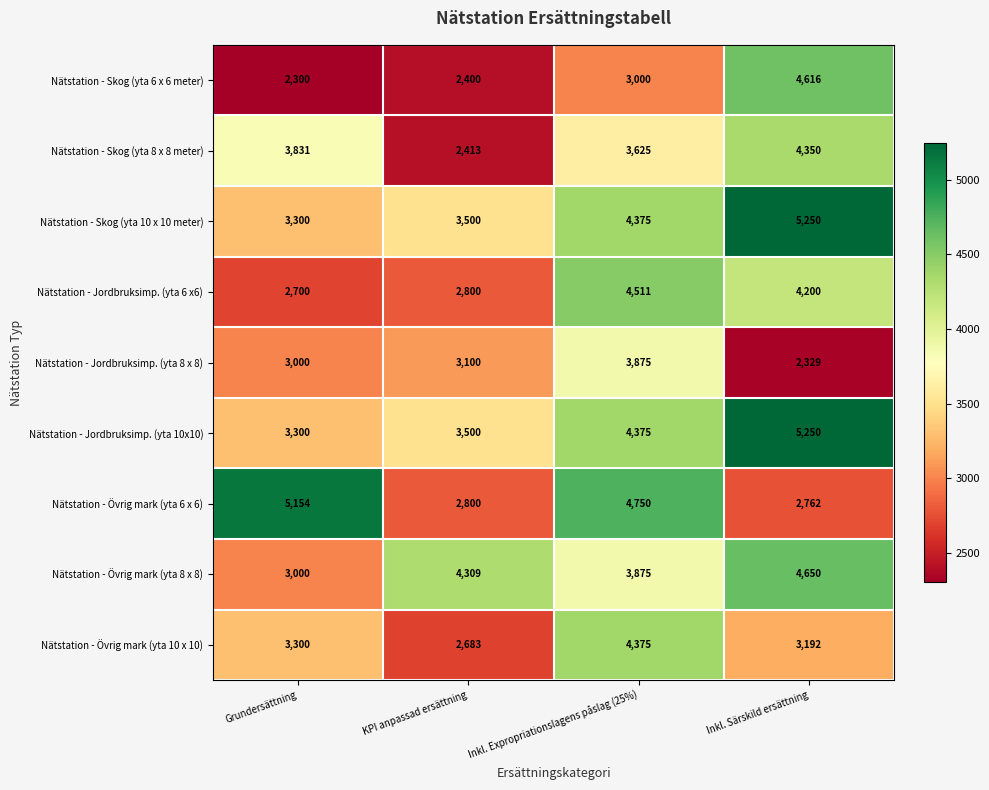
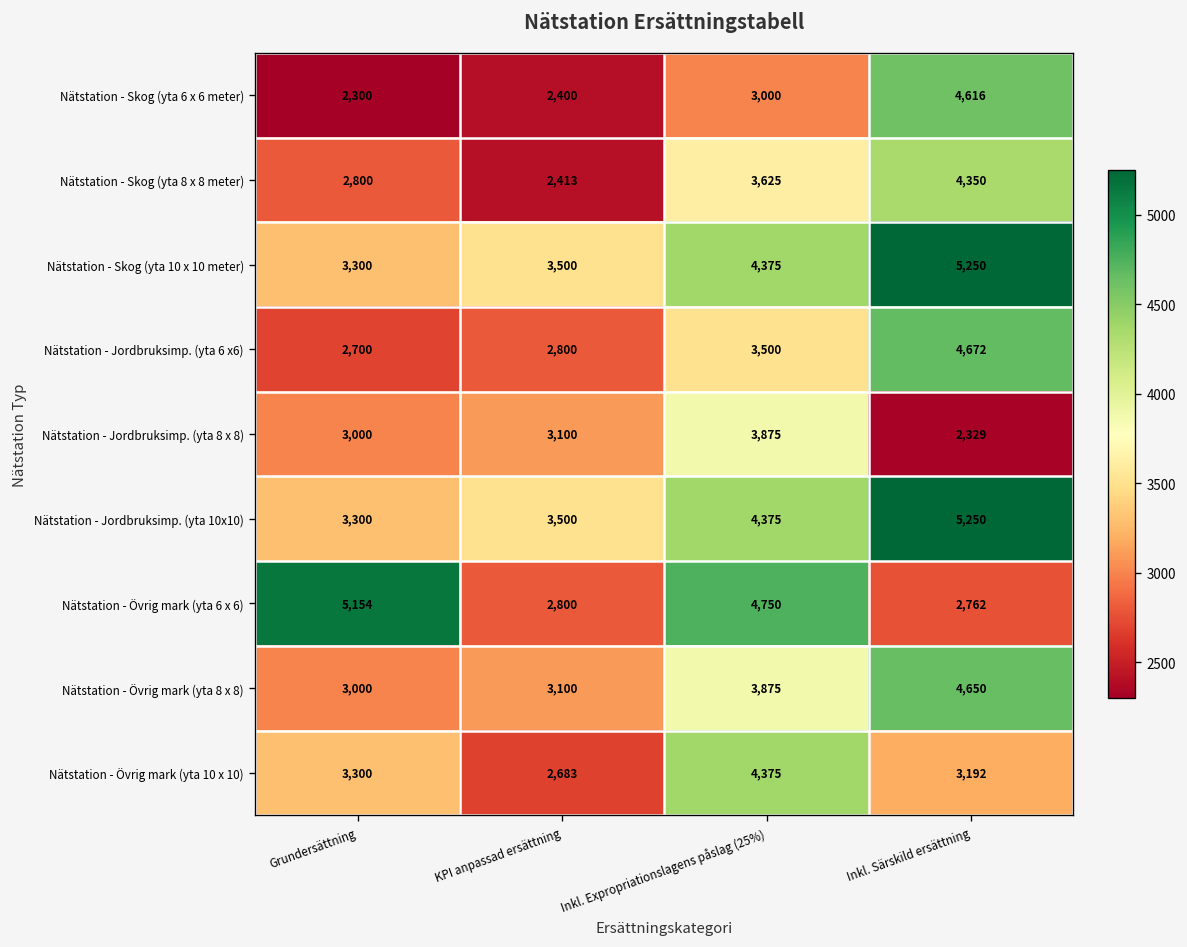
  {
    "Nätstation - Skog (yta 6 x 6 meter)": {
      "Grundersättning": "2,300",
      "KPI anpassad ersättning": "2,400",
      "Inkl. Expropriationslagens påslag (25%)": "3,000",
      "Inkl. Särskild ersättning": "4,616"
    },
    "Nätstation - Skog (yta 8 x 8 meter)": {
-     "Grundersättning": "3,831",
+     "Grundersättning": "2,800",
      "KPI anpassad ersättning": "2,413",
      "Inkl. Expropriationslagens påslag (25%)": "3,625",
      "Inkl. Särskild ersättning": "4,350"
    },
    "Nätstation - Skog (yta 10 x 10 meter)": {
      "Grundersättning": "3,300",
      "KPI anpassad ersättning": "3,500",
      "Inkl. Expropriationslagens påslag (25%)": "4,375",
      "Inkl. Särskild ersättning": "5,250"
    },
    "Nätstation - Jordbruksimp. (yta 6 x6)": {
      "Grundersättning": "2,700",
      "KPI anpassad ersättning": "2,800",
-     "Inkl. Expropriationslagens påslag (25%)": "4,511",
-     "Inkl. Särskild ersättning": "4,200"
+     "Inkl. Expropriationslagens påslag (25%)": "3,500",
+     "Inkl. Särskild ersättning": "4,672"
    },
    "Nätstation - Jordbruksimp. (yta 8 x 8)": {
      "Grundersättning": "3,000",
      "KPI anpassad ersättning": "3,100",
      "Inkl. Expropriationslagens påslag (25%)": "3,875",
      "Inkl. Särskild ersättning": "2,329"
    },
    "Nätstation - Jordbruksimp. (yta 10x10)": {
      "Grundersättning": "3,300",
      "KPI anpassad ersättning": "3,500",
      "Inkl. Expropriationslagens påslag (25%)": "4,375",
      "Inkl. Särskild ersättning": "5,250"
    },
    "Nätstation - Övrig mark (yta 6 x 6)": {
      "Grundersättning": "5,154",
      "KPI anpassad ersättning": "2,800",
      "Inkl. Expropriationslagens påslag (25%)": "4,750",
      "Inkl. Särskild ersättning": "2,762"
    },
    "Nätstation - Övrig mark (yta 8 x 8)": {
      "Grundersättning": "3,000",
-     "KPI anpassad ersättning": "4,309",
+     "KPI anpassad ersättning": "3,100",
      "Inkl. Expropriationslagens påslag (25%)": "3,875",
      "Inkl. Särskild ersättning": "4,650"
    },
    "Nätstation - Övrig mark (yta 10 x 10)": {
      "Grundersättning": "3,300",
      "KPI anpassad ersättning": "2,683",
      "Inkl. Expropriationslagens påslag (25%)": "4,375",
      "Inkl. Särskild ersättning": "3,192"
    }
  }
